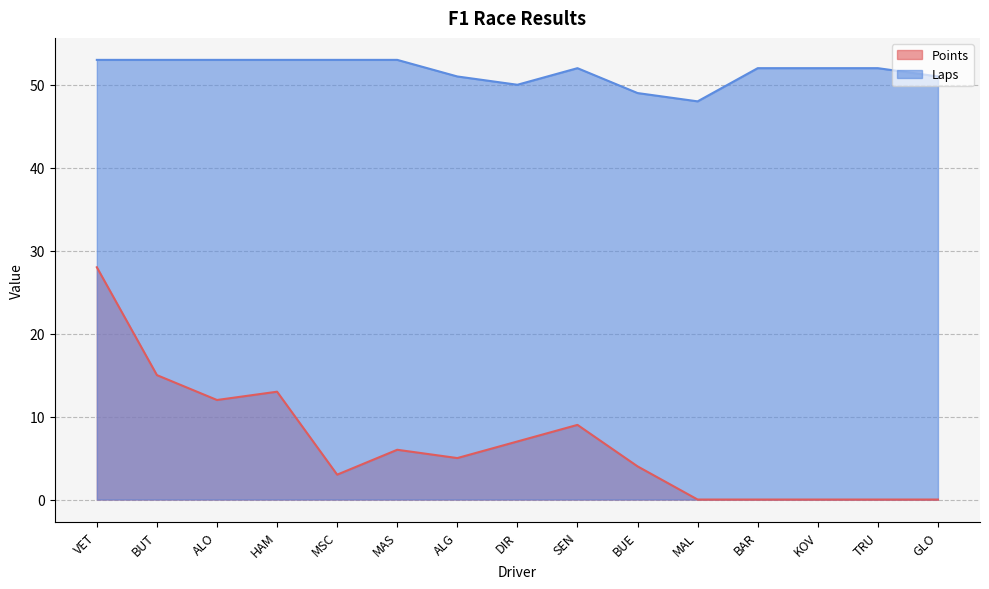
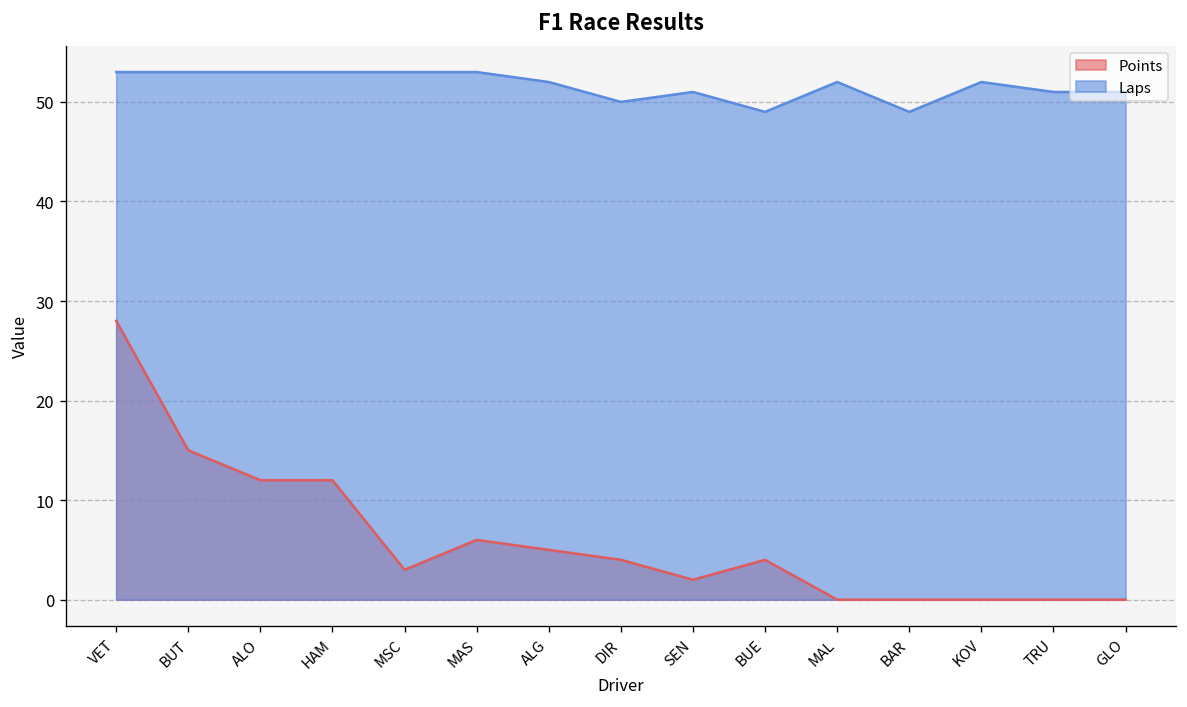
  {
    "Points": {
      "VET": 28,
      "BUT": 15,
      "ALO": 12,
-     "HAM": 13,
+     "HAM": 12,
      "MSC": 3,
      "MAS": 6,
      "ALG": 5,
-     "DIR": 7,
-     "SEN": 9,
+     "DIR": 4,
+     "SEN": 2,
      "BUE": 4,
      "MAL": 0,
      "BAR": 0,
      "KOV": 0,
      "TRU": 0,
      "GLO": 0
    },
    "Laps": {
      "VET": 53,
      "BUT": 53,
      "ALO": 53,
      "HAM": 53,
      "MSC": 53,
      "MAS": 53,
-     "ALG": 51,
+     "ALG": 52,
      "DIR": 50,
-     "SEN": 52,
+     "SEN": 51,
      "BUE": 49,
-     "MAL": 48,
-     "BAR": 52,
+     "MAL": 52,
+     "BAR": 49,
      "KOV": 52,
-     "TRU": 52
+     "TRU": 51
    }
  }
